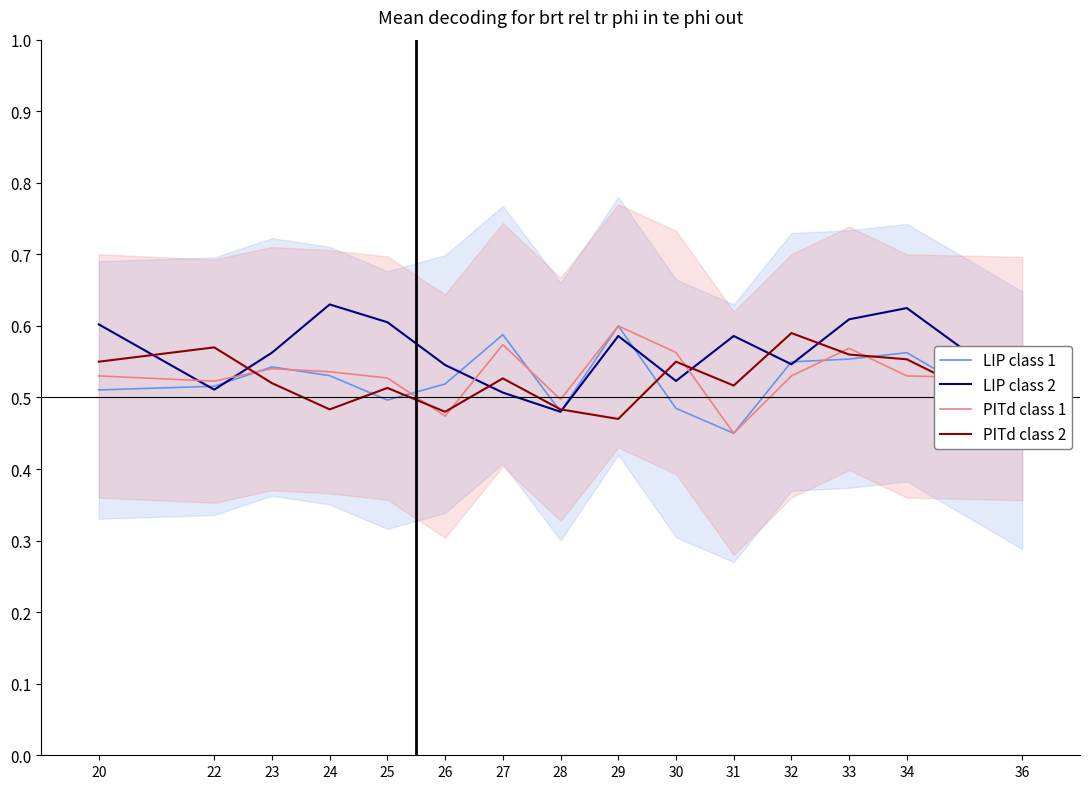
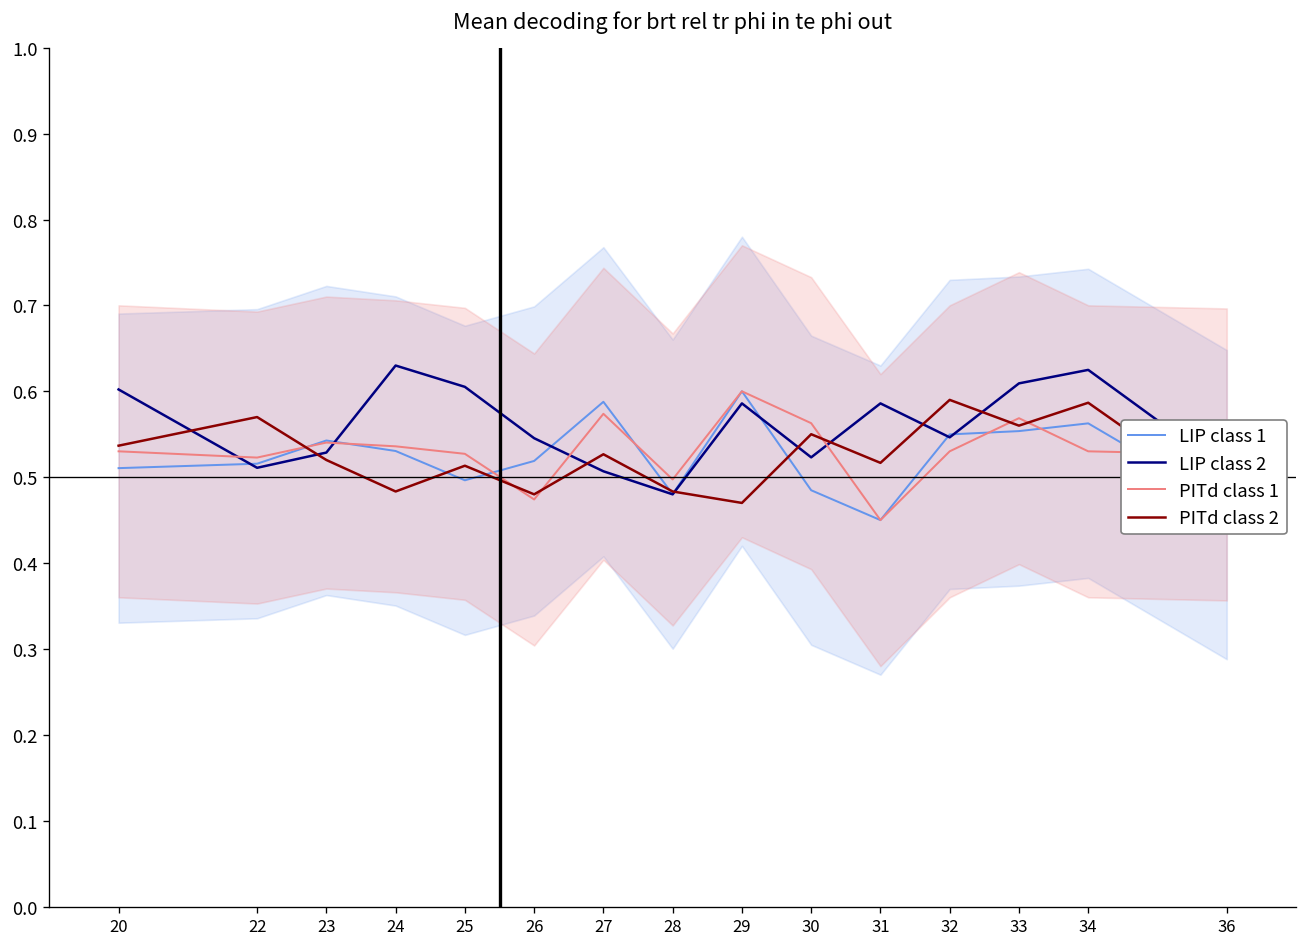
  {
    "LIP class 2": {
      "20": 0.60,
      "22": 0.51,
-     "23": 0.56,
+     "23": 0.53,
      "24": 0.63,
      "25": 0.61,
      "26": 0.55,
      "27": 0.51,
      "29": 0.59,
      "30": 0.52,
      "31": 0.59,
      "33": 0.61,
      "34": 0.62
    },
    "PITd class 2": {
-     "20": 0.55,
+     "20": 0.54,
      "22": 0.57,
      "23": 0.52,
      "24": 0.48,
      "25": 0.51,
      "26": 0.48,
      "27": 0.53,
      "29": 0.47,
      "30": 0.55,
      "31": 0.52,
      "32": 0.59,
      "33": 0.56,
-     "34": 0.55
+     "34": 0.59
    }
  }
